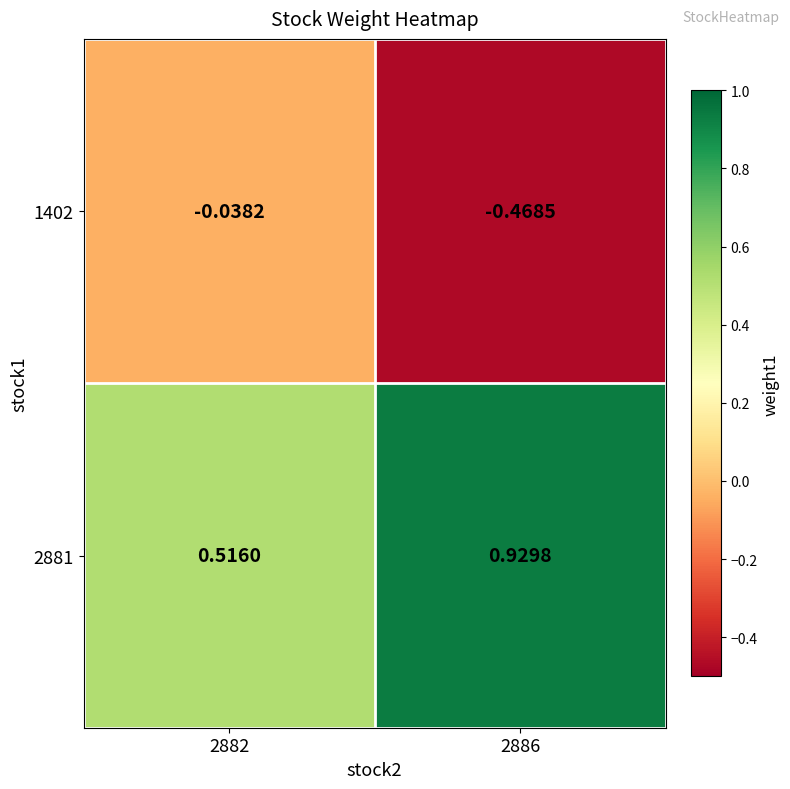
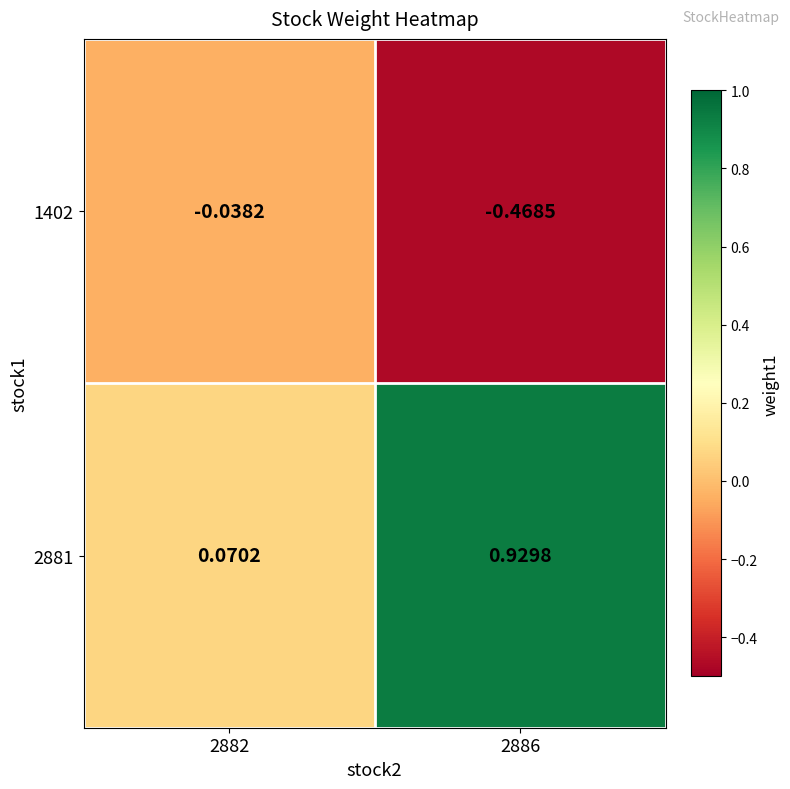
  {
    "1402": {
      "2882": -0.0382,
      "2886": -0.4685
    },
    "2881": {
-     "2882": 0.5160,
+     "2882": 0.0702,
      "2886": 0.9298
    }
  }
